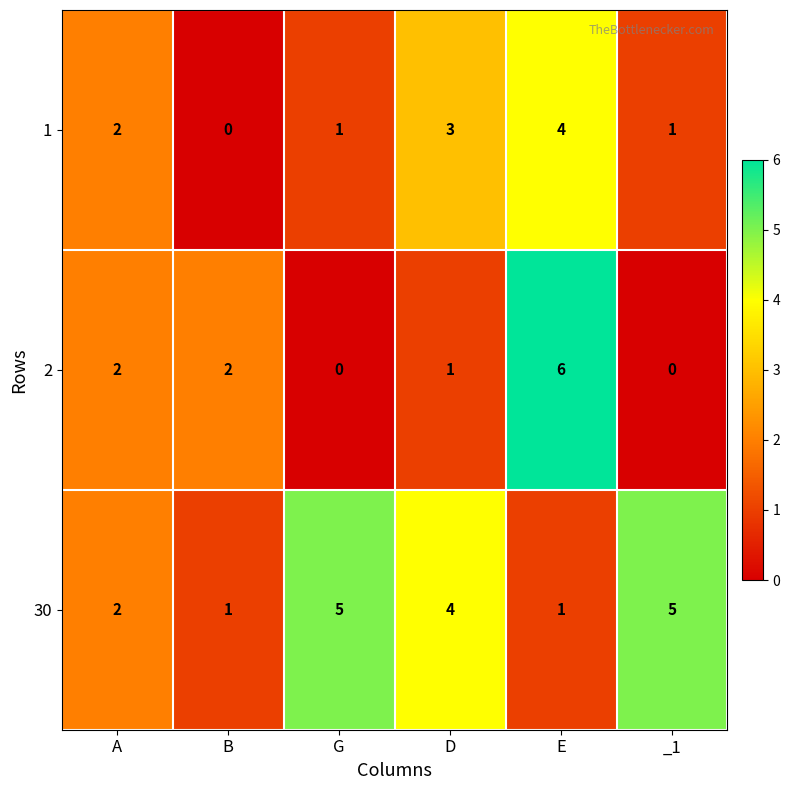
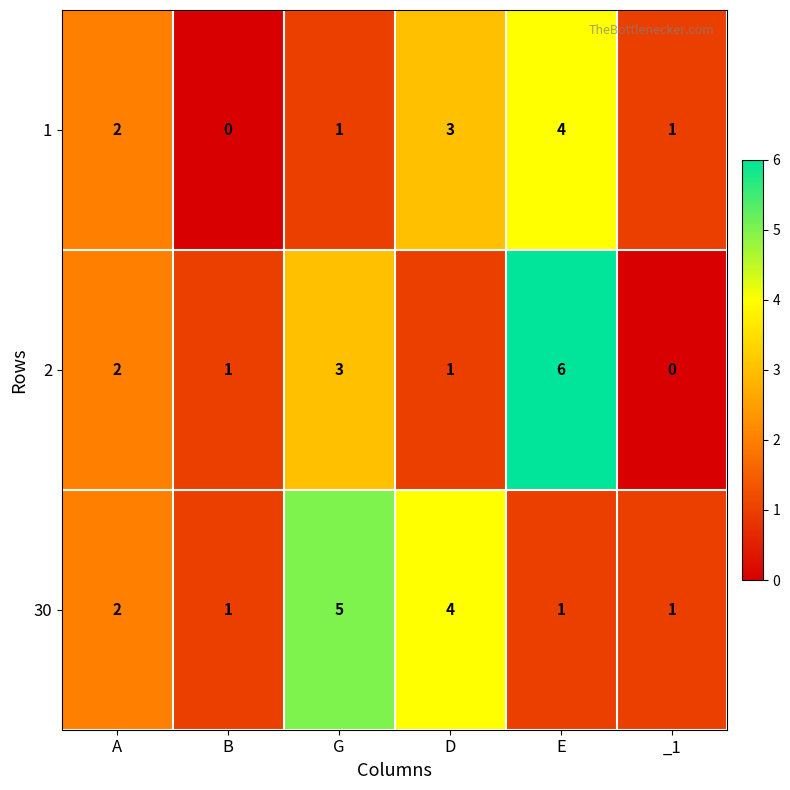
  {
    "1": {
      "A": 2,
      "B": 0,
      "G": 1,
      "D": 3,
      "E": 4
    },
    "2": {
      "A": 2,
-     "B": 2,
-     "G": 0,
+     "B": 1,
+     "G": 3,
      "D": 1,
      "E": 6,
      "_1": 0
    },
    "30": {
      "A": 2,
      "B": 1,
      "G": 5,
      "D": 4,
      "E": 1,
-     "_1": 5
+     "_1": 1
    }
  }
